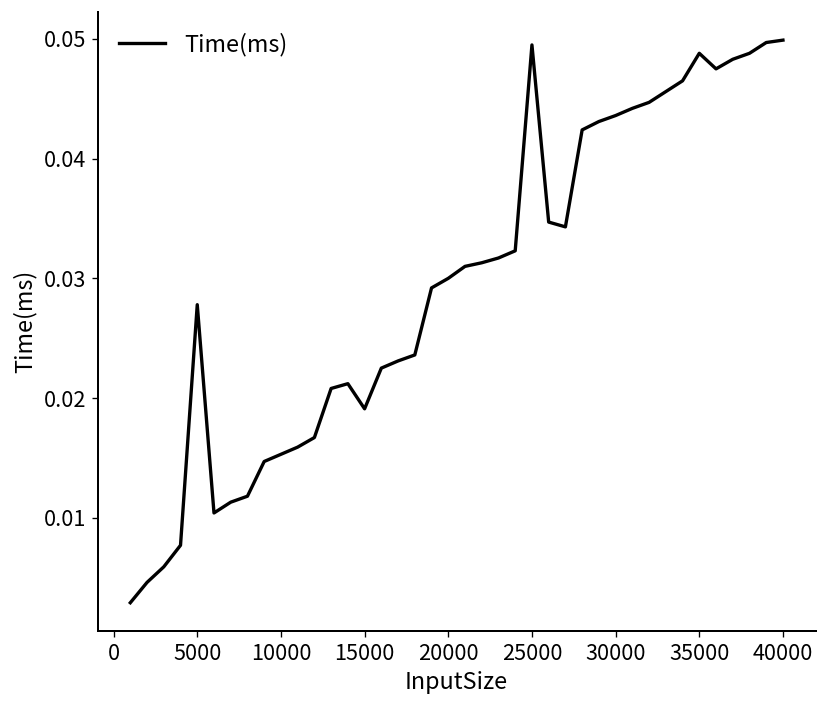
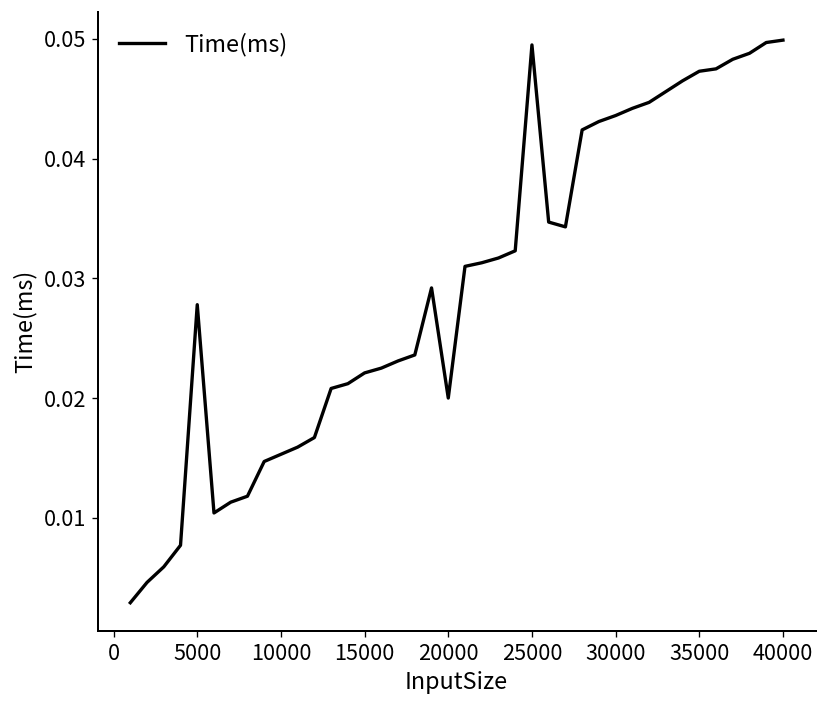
  {
    "5000": 0.028,
    "10000": 0.015,
-   "15000": 0.019,
-   "20000": 0.03,
+   "15000": 0.022,
+   "20000": 0.02,
    "25000": 0.050,
    "30000": 0.044,
-   "35000": 0.049,
+   "35000": 0.047,
    "40000": 0.050
  }
